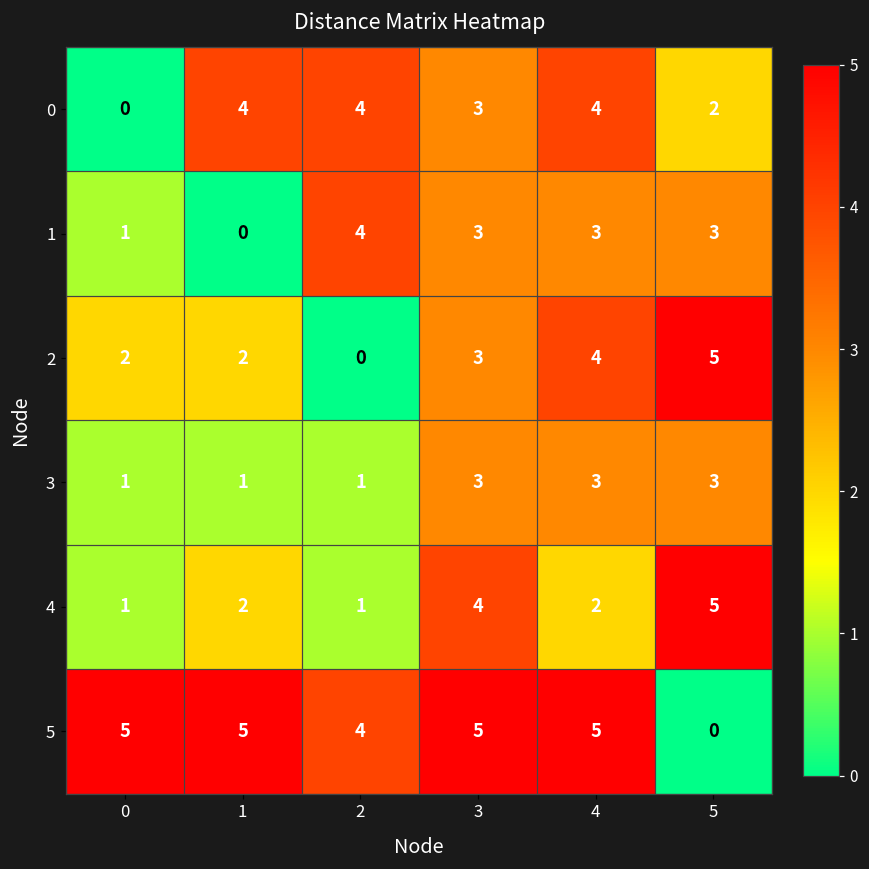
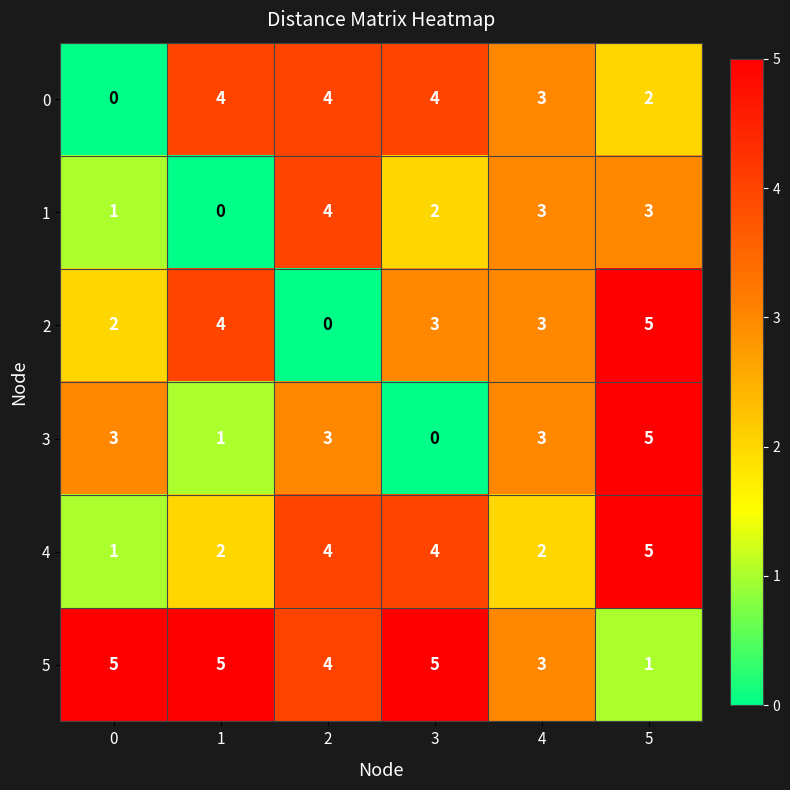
  {
    "0": {
      "0": 0,
      "1": 4,
      "2": 4,
-     "3": 3,
-     "4": 4,
+     "3": 4,
+     "4": 3,
      "5": 2
    },
    "1": {
      "0": 1,
      "1": 0,
      "2": 4,
-     "3": 3,
+     "3": 2,
      "4": 3,
      "5": 3
    },
    "2": {
      "0": 2,
-     "1": 2,
+     "1": 4,
      "2": 0,
      "3": 3,
-     "4": 4,
+     "4": 3,
      "5": 5
    },
    "3": {
-     "0": 1,
+     "0": 3,
      "1": 1,
-     "2": 1,
-     "3": 3,
+     "2": 3,
+     "3": 0,
      "4": 3,
-     "5": 3
+     "5": 5
    },
    "4": {
      "0": 1,
      "1": 2,
-     "2": 1,
+     "2": 4,
      "3": 4,
      "4": 2,
      "5": 5
    },
    "5": {
      "0": 5,
      "1": 5,
      "2": 4,
      "3": 5,
-     "4": 5,
-     "5": 0
+     "4": 3,
+     "5": 1
    }
  }
